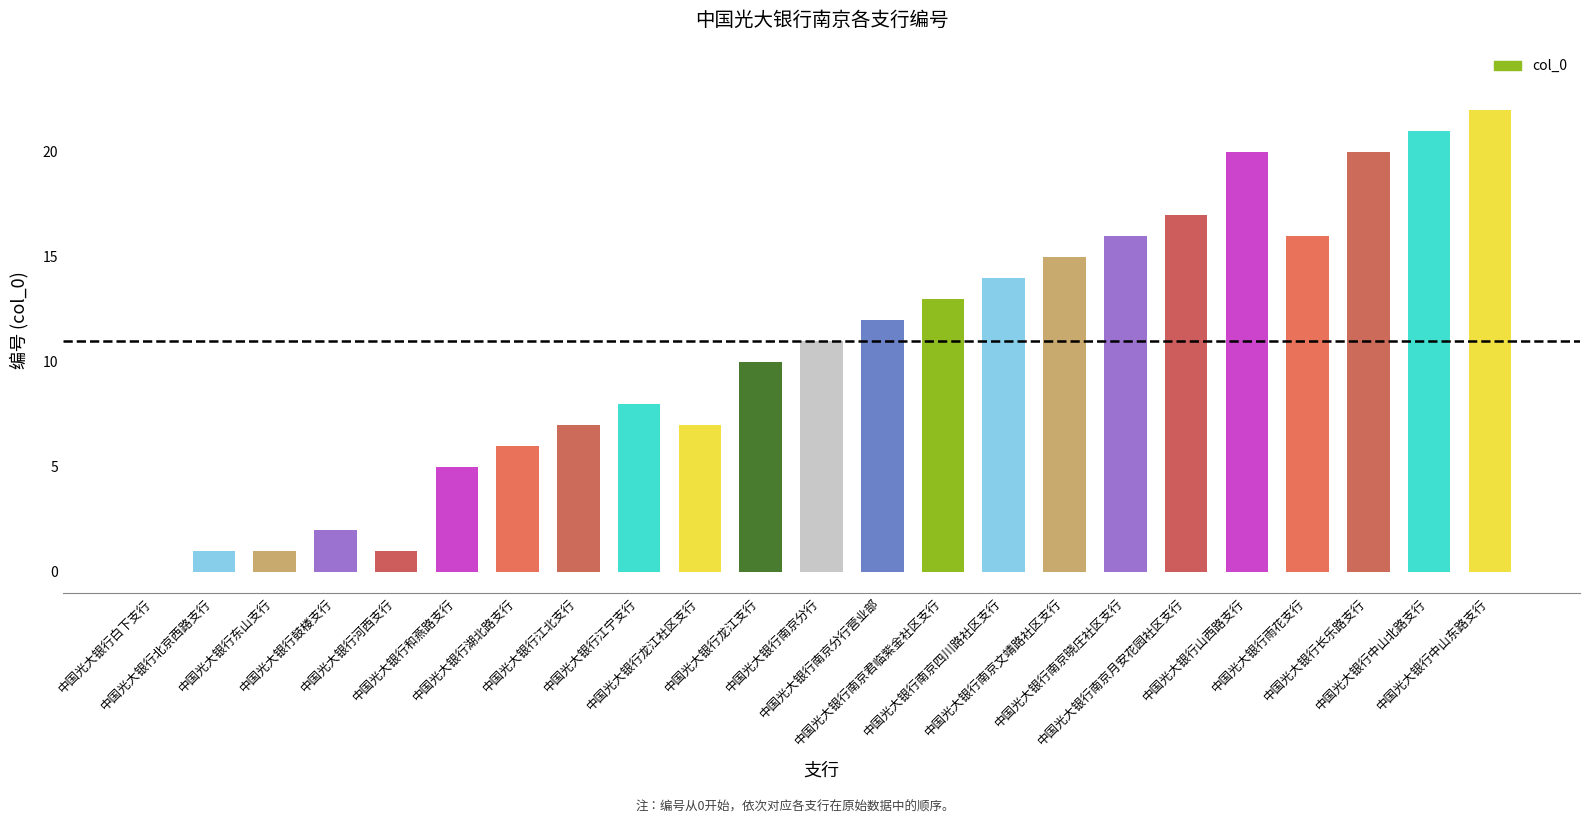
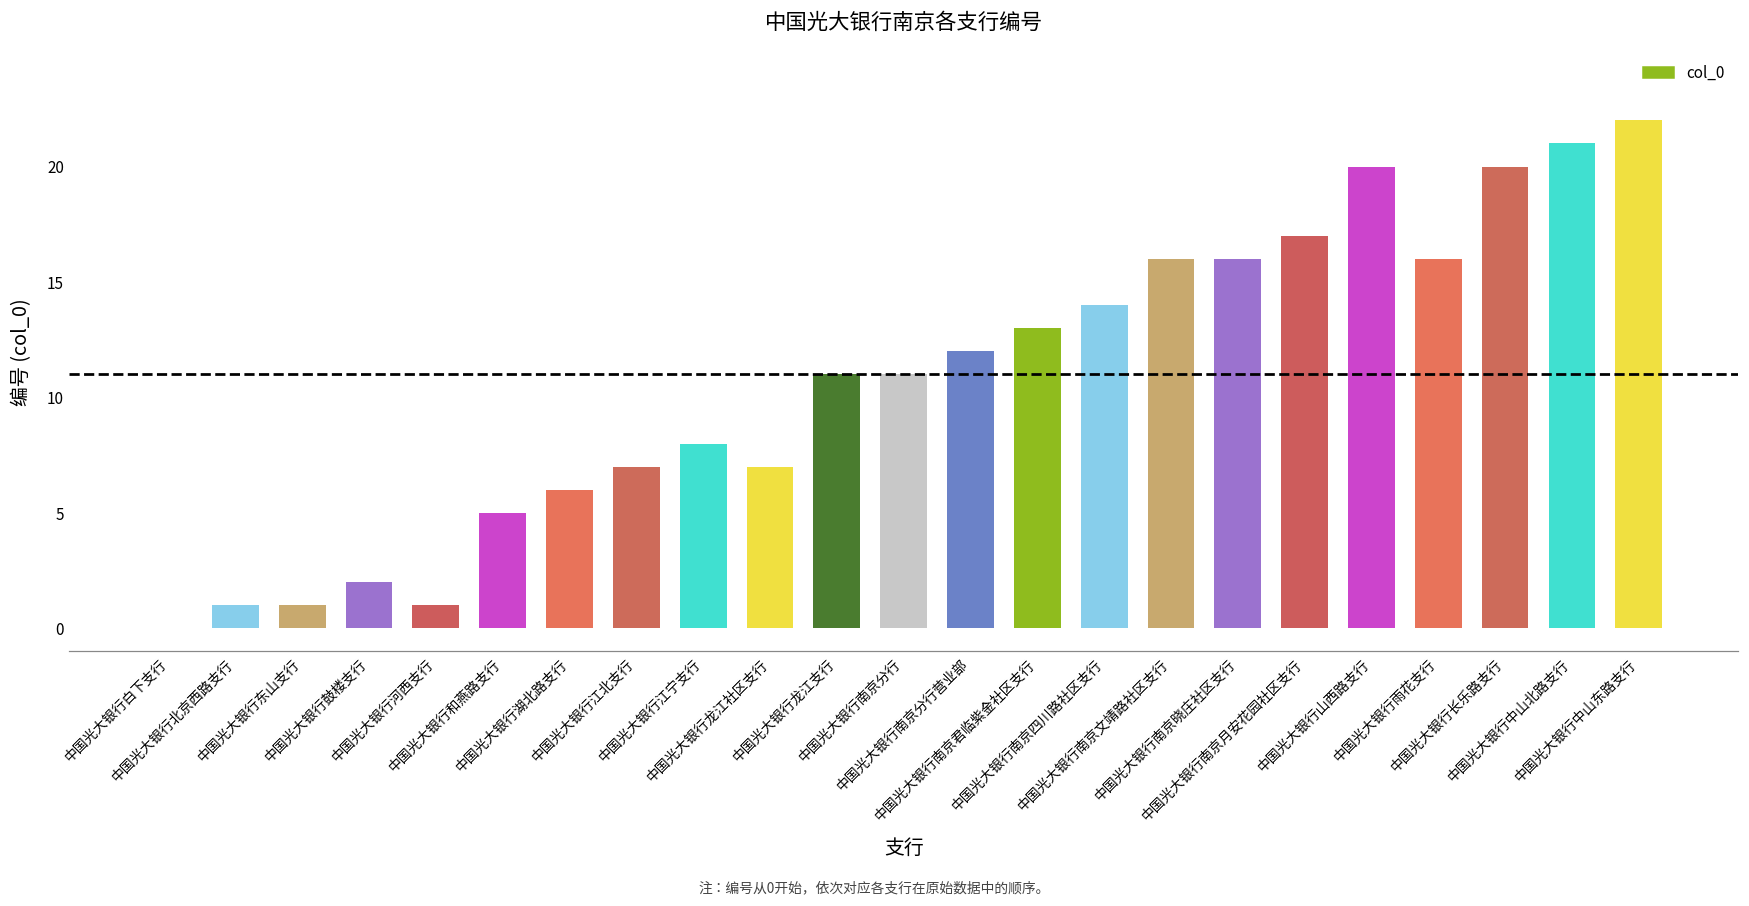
  {
    "中国光大银行白下支行": 0,
    "中国光大银行北京西路支行": 1,
    "中国光大银行东山支行": 1,
    "中国光大银行鼓楼支行": 2,
    "中国光大银行河西支行": 1,
    "中国光大银行和燕路支行": 5,
    "中国光大银行湖北路支行": 6,
    "中国光大银行江北支行": 7,
    "中国光大银行江宁支行": 8,
    "中国光大银行龙江社区支行": 7,
-   "中国光大银行龙江支行": 10,
+   "中国光大银行龙江支行": 11,
    "中国光大银行南京分行": 11,
    "中国光大银行南京分行营业部": 12,
    "中国光大银行南京君临紫金社区支行": 13,
    "中国光大银行南京四川路社区支行": 14,
-   "中国光大银行南京文靖路社区支行": 15,
+   "中国光大银行南京文靖路社区支行": 16,
    "中国光大银行南京晓庄社区支行": 16,
    "中国光大银行南京月安花园社区支行": 17,
    "中国光大银行山西路支行": 20,
    "中国光大银行雨花支行": 16,
    "中国光大银行长乐路支行": 20,
    "中国光大银行中山北路支行": 21,
    "中国光大银行中山东路支行": 22
  }
